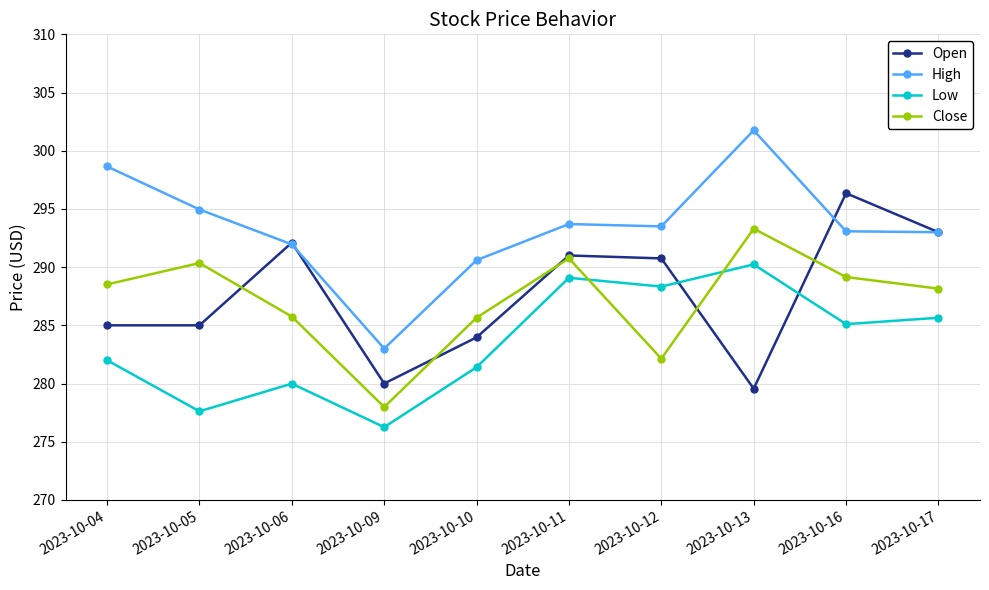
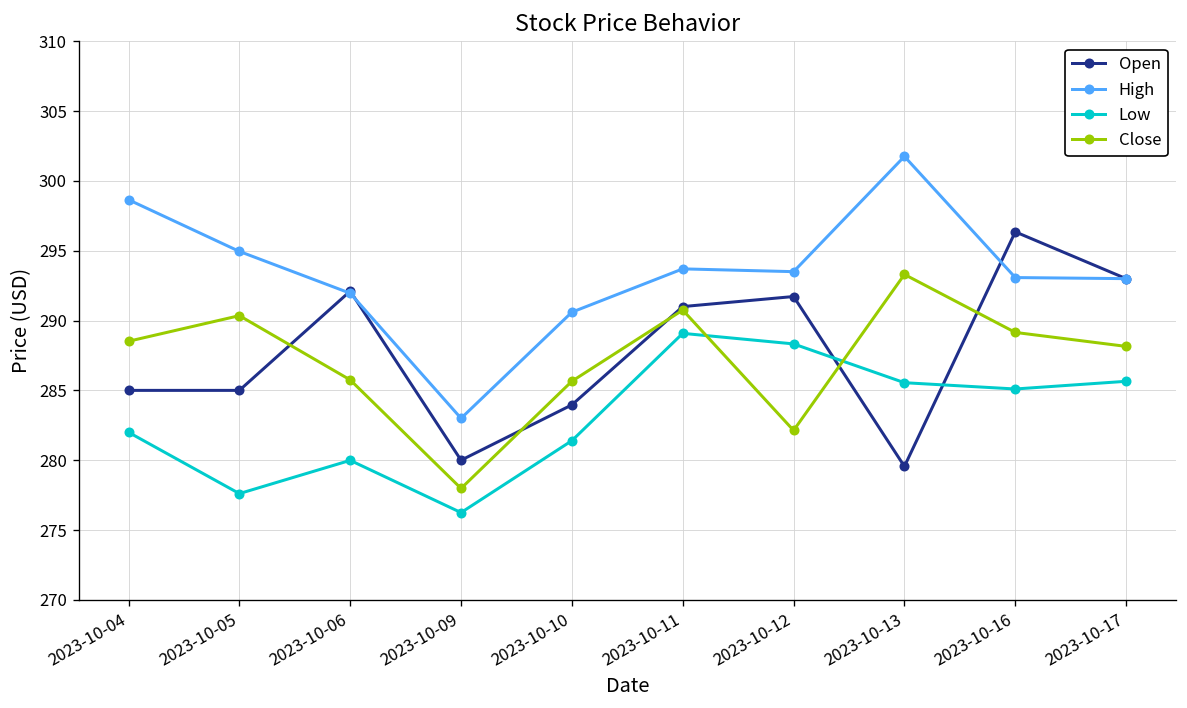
  {
    "Open": {
      "2023-10-04": 285.0,
      "2023-10-05": 285.0,
      "2023-10-09": 280.0,
      "2023-10-10": 284.0,
      "2023-10-11": 291.0,
-     "2023-10-12": 290.8,
+     "2023-10-12": 291.7,
      "2023-10-13": 279.6,
      "2023-10-16": 296.4
    },
    "High": {
      "2023-10-04": 298.6,
      "2023-10-05": 295.0,
      "2023-10-09": 283.0,
      "2023-10-10": 290.6,
      "2023-10-11": 293.7,
      "2023-10-12": 293.5,
      "2023-10-13": 301.8,
      "2023-10-16": 293.1
    },
    "Low": {
      "2023-10-04": 282.0,
      "2023-10-05": 277.6,
      "2023-10-06": 280.0,
      "2023-10-09": 276.3,
      "2023-10-10": 281.4,
      "2023-10-11": 289.1,
      "2023-10-12": 288.3,
-     "2023-10-13": 290.2,
+     "2023-10-13": 285.5,
      "2023-10-16": 285.1,
      "2023-10-17": 285.6
    },
    "Close": {
      "2023-10-04": 288.5,
      "2023-10-05": 290.4,
      "2023-10-06": 285.8,
      "2023-10-09": 278.0,
      "2023-10-10": 285.7,
      "2023-10-11": 290.8,
      "2023-10-12": 282.1,
      "2023-10-13": 293.3,
      "2023-10-16": 289.1,
      "2023-10-17": 288.1
    }
  }
